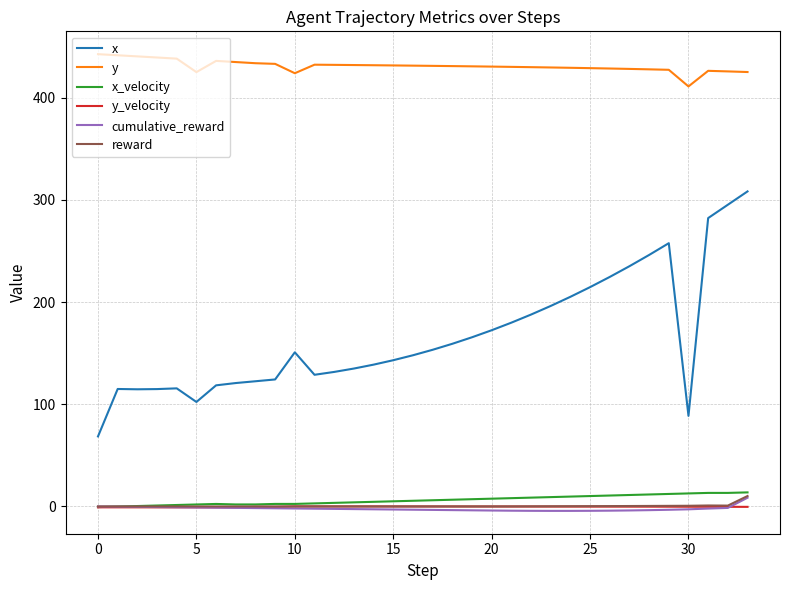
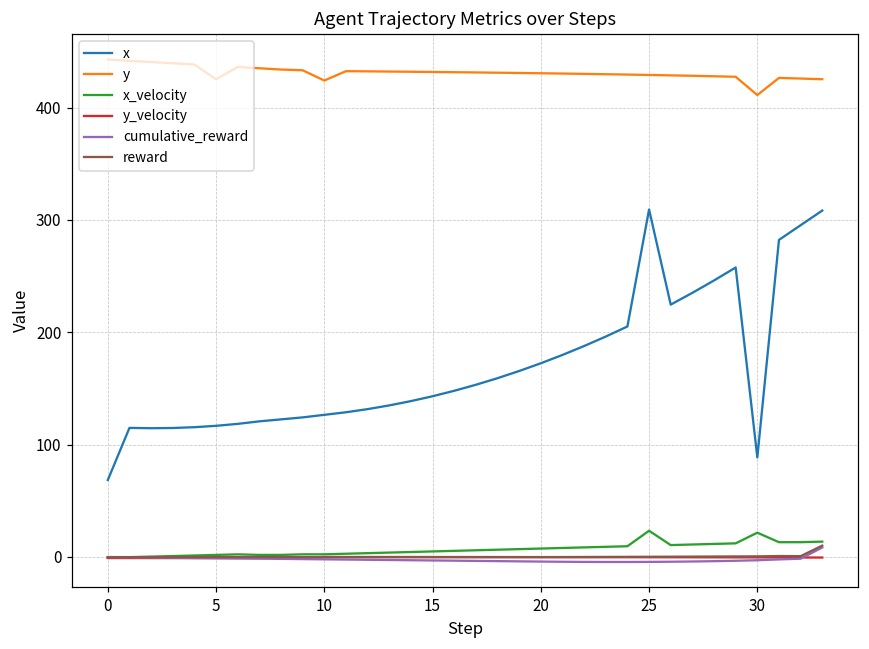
  {
    "x": {
      "0": 68,
-     "5": 102,
-     "10": 151,
+     "5": 117,
+     "10": 126,
      "15": 143,
      "20": 172,
-     "25": 215,
+     "25": 309,
      "30": 89
    },
    "y": {
      "10": 424,
      "15": 432,
      "20": 431,
      "25": 429,
      "30": 411
    },
    "x_velocity": {
      "15": 5,
      "20": 7,
-     "25": 10,
-     "30": 13
+     "25": 23,
+     "30": 22
    },
    "cumulative_reward": {
      "15": -3,
      "20": -4,
      "25": -4,
      "30": -3
    }
  }
